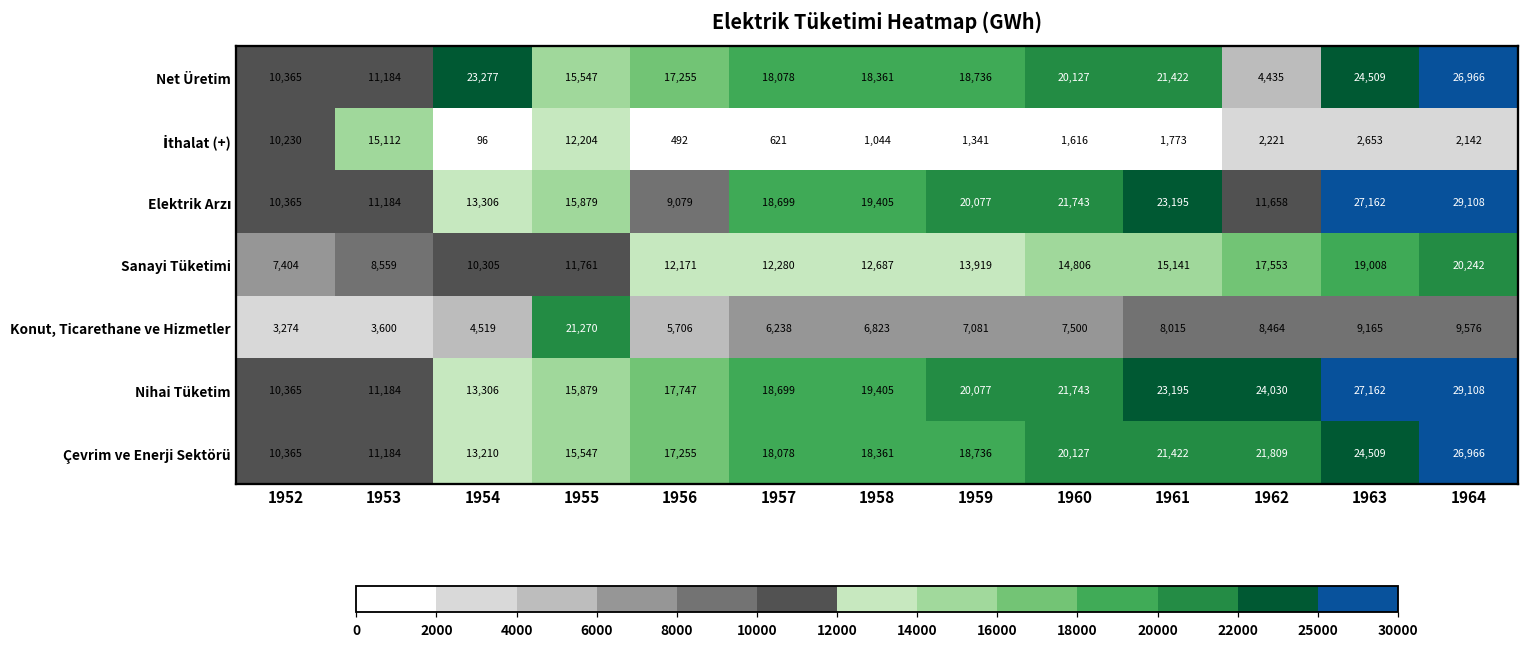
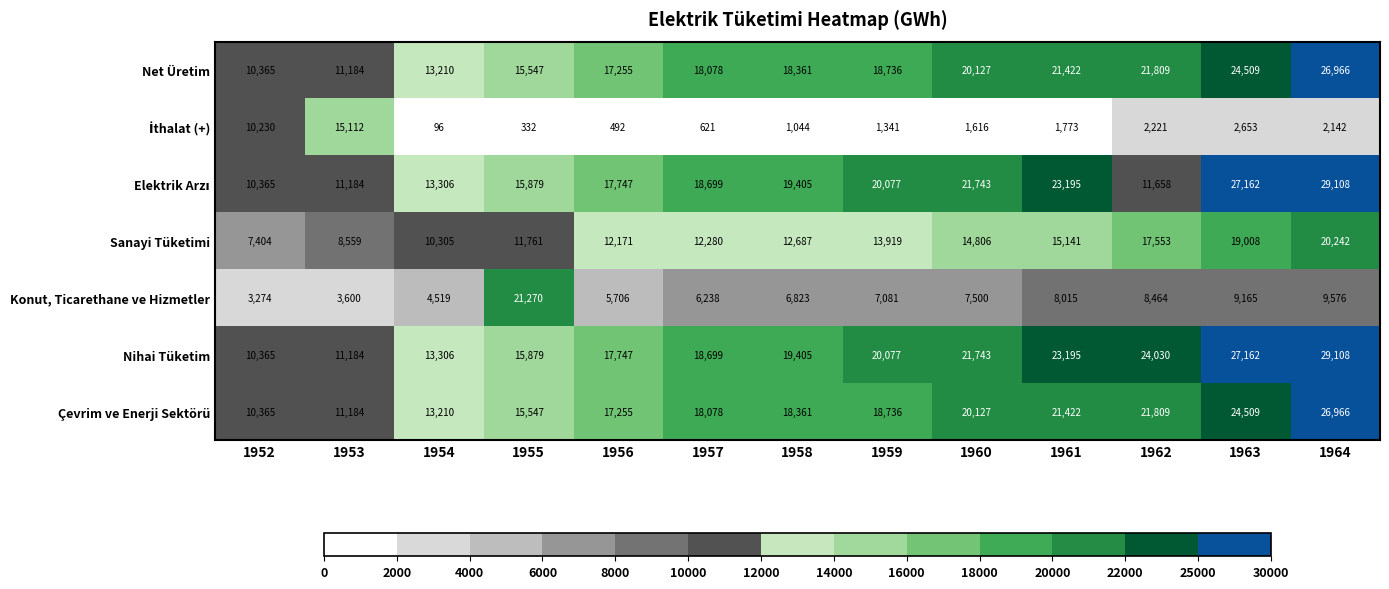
  {
    "Net Üretim": {
      "1952": "10,365",
      "1953": "11,184",
-     "1954": "23,277",
+     "1954": "13,210",
      "1955": "15,547",
      "1956": "17,255",
      "1957": "18,078",
      "1958": "18,361",
      "1959": "18,736",
      "1960": "20,127",
      "1961": "21,422",
-     "1962": "4,435",
+     "1962": "21,809",
      "1963": "24,509",
      "1964": "26,966"
    },
    "İthalat (+)": {
      "1952": "10,230",
      "1953": "15,112",
      "1954": "96",
-     "1955": "12,204",
+     "1955": "332",
      "1956": "492",
      "1957": "621",
      "1958": "1,044",
      "1959": "1,341",
      "1960": "1,616",
      "1961": "1,773",
      "1962": "2,221",
      "1963": "2,653",
      "1964": "2,142"
    },
    "Elektrik Arzı": {
      "1952": "10,365",
      "1953": "11,184",
      "1954": "13,306",
      "1955": "15,879",
-     "1956": "9,079",
+     "1956": "17,747",
      "1957": "18,699",
      "1958": "19,405",
      "1959": "20,077",
      "1960": "21,743",
      "1961": "23,195",
      "1962": "11,658",
      "1963": "27,162",
      "1964": "29,108"
    },
    "Sanayi Tüketimi": {
      "1952": "7,404",
      "1953": "8,559",
      "1954": "10,305",
      "1955": "11,761",
      "1956": "12,171",
      "1957": "12,280",
      "1958": "12,687",
      "1959": "13,919",
      "1960": "14,806",
      "1961": "15,141",
      "1962": "17,553",
      "1963": "19,008",
      "1964": "20,242"
    },
    "Konut, Ticarethane ve Hizmetler": {
      "1952": "3,274",
      "1953": "3,600",
      "1954": "4,519",
      "1955": "21,270",
      "1956": "5,706",
      "1957": "6,238",
      "1958": "6,823",
      "1959": "7,081",
      "1960": "7,500",
      "1961": "8,015",
      "1962": "8,464",
      "1963": "9,165",
      "1964": "9,576"
    },
    "Nihai Tüketim": {
      "1952": "10,365",
      "1953": "11,184",
      "1954": "13,306",
      "1955": "15,879",
      "1956": "17,747",
      "1957": "18,699",
      "1958": "19,405",
      "1959": "20,077",
      "1960": "21,743",
      "1961": "23,195",
      "1962": "24,030",
      "1963": "27,162",
      "1964": "29,108"
    },
    "Çevrim ve Enerji Sektörü": {
      "1952": "10,365",
      "1953": "11,184",
      "1954": "13,210",
      "1955": "15,547",
      "1956": "17,255",
      "1957": "18,078",
      "1958": "18,361",
      "1959": "18,736",
      "1960": "20,127",
      "1961": "21,422",
      "1962": "21,809",
      "1963": "24,509",
      "1964": "26,966"
    }
  }
